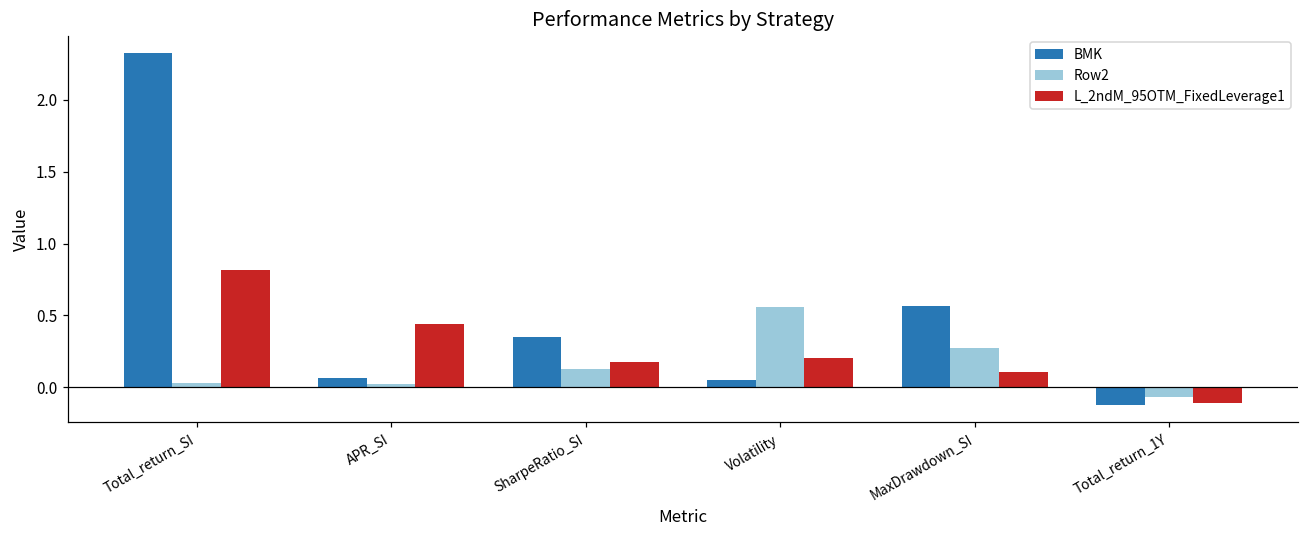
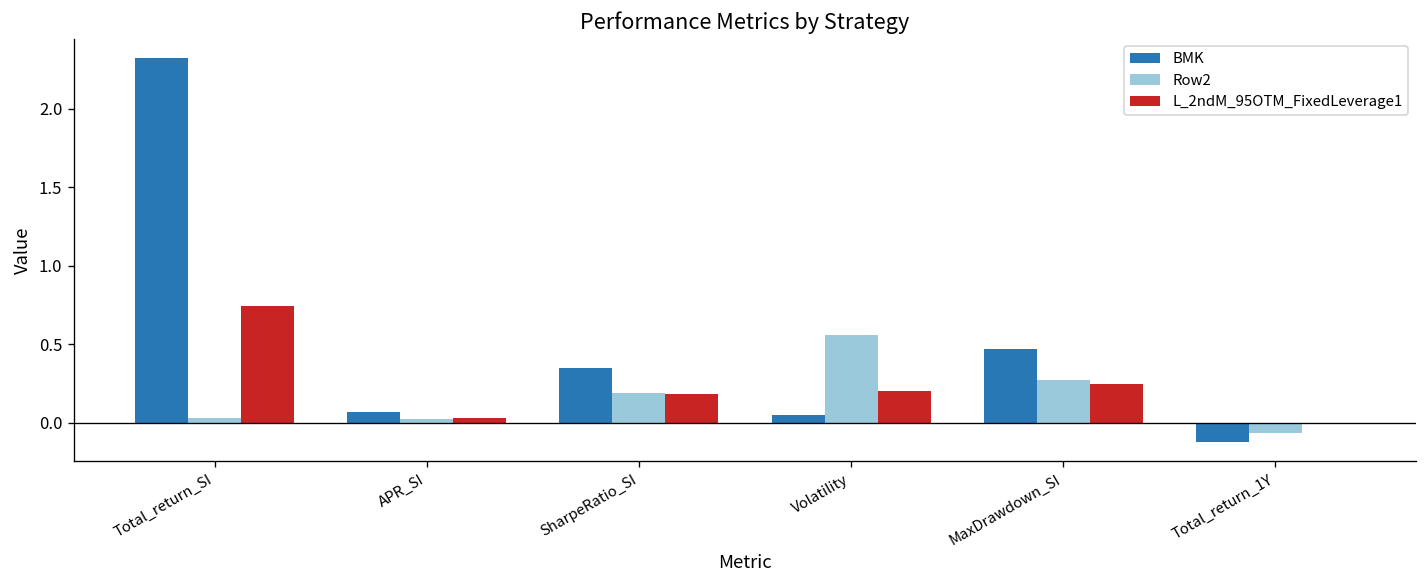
  {
    "BMK": {
      "Total_return_SI": 2.32,
      "APR_SI": 0.07,
      "SharpeRatio_SI": 0.35,
      "Volatility": 0.05,
-     "MaxDrawdown_SI": 0.56,
+     "MaxDrawdown_SI": 0.47,
      "Total_return_1Y": -0.12
    },
    "Row2": {
      "Total_return_SI": 0.03,
      "APR_SI": 0.02,
-     "SharpeRatio_SI": 0.13,
+     "SharpeRatio_SI": 0.19,
      "Volatility": 0.56,
      "MaxDrawdown_SI": 0.27,
      "Total_return_1Y": -0.07
    },
    "L_2ndM_95OTM_FixedLeverage1": {
-     "Total_return_SI": 0.81,
-     "APR_SI": 0.44,
+     "Total_return_SI": 0.74,
+     "APR_SI": 0.03,
      "SharpeRatio_SI": 0.18,
      "Volatility": 0.20,
-     "MaxDrawdown_SI": 0.10,
-     "Total_return_1Y": -0.11
+     "MaxDrawdown_SI": 0.25,
+     "Total_return_1Y": -0.01
    }
  }
